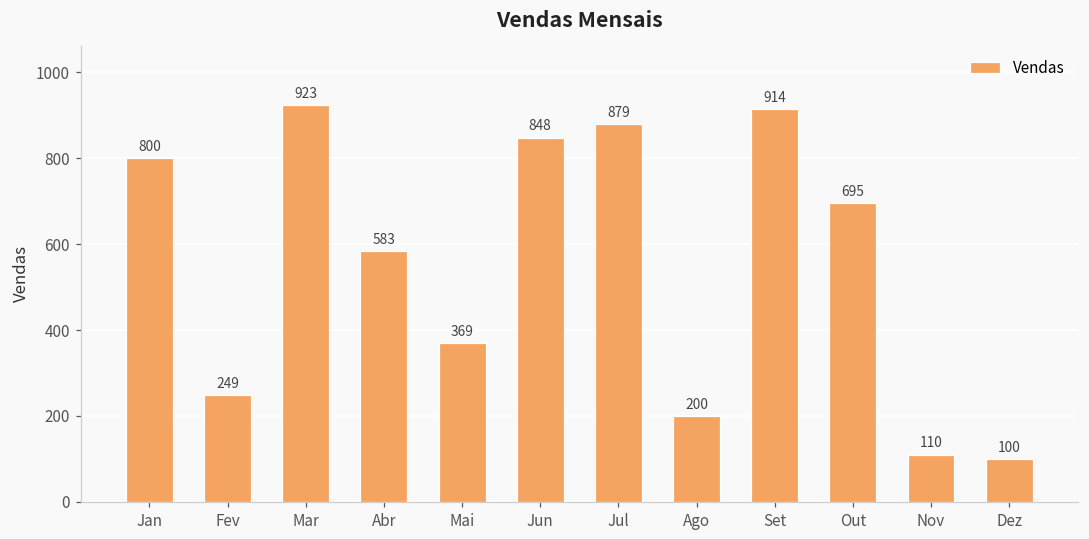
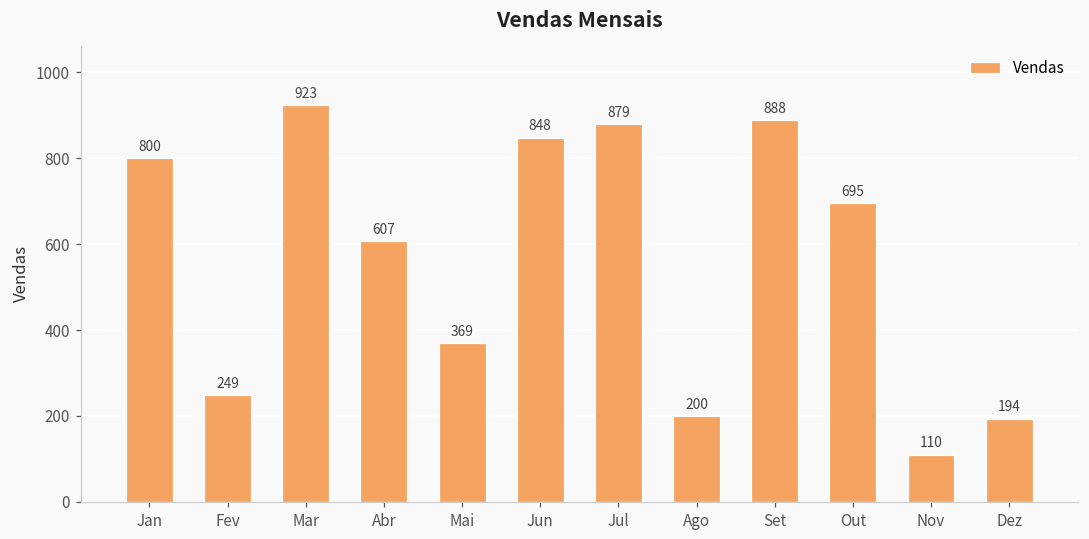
  {
    "Jan": 800,
    "Fev": 249,
    "Mar": 923,
-   "Abr": 583,
+   "Abr": 607,
    "Mai": 369,
    "Jun": 848,
    "Jul": 879,
    "Ago": 200,
-   "Set": 914,
+   "Set": 888,
    "Out": 695,
    "Nov": 110,
-   "Dez": 100
+   "Dez": 194
  }
